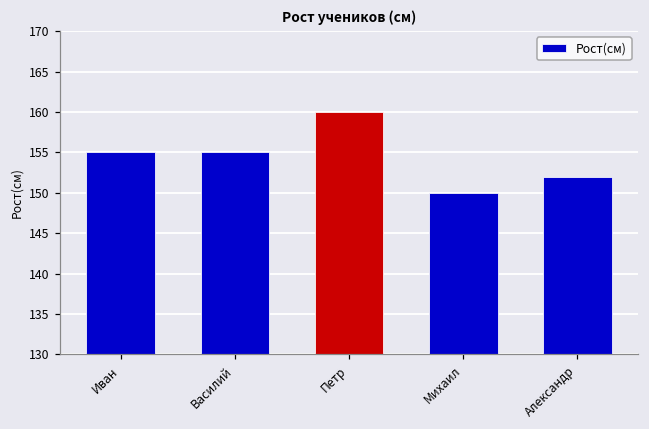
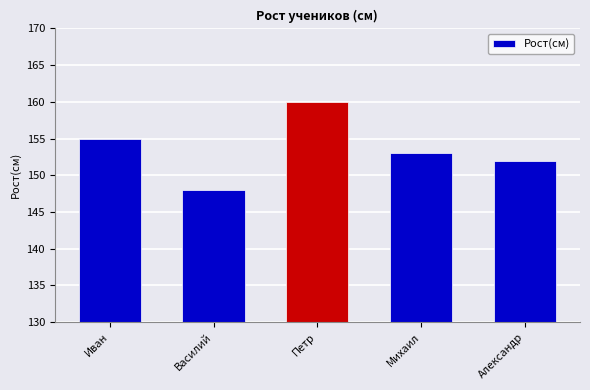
  {
    "Иван": 155,
-   "Василий": 155,
+   "Василий": 148,
    "Петр": 160,
-   "Михаил": 150,
+   "Михаил": 153,
    "Александр": 152
  }
